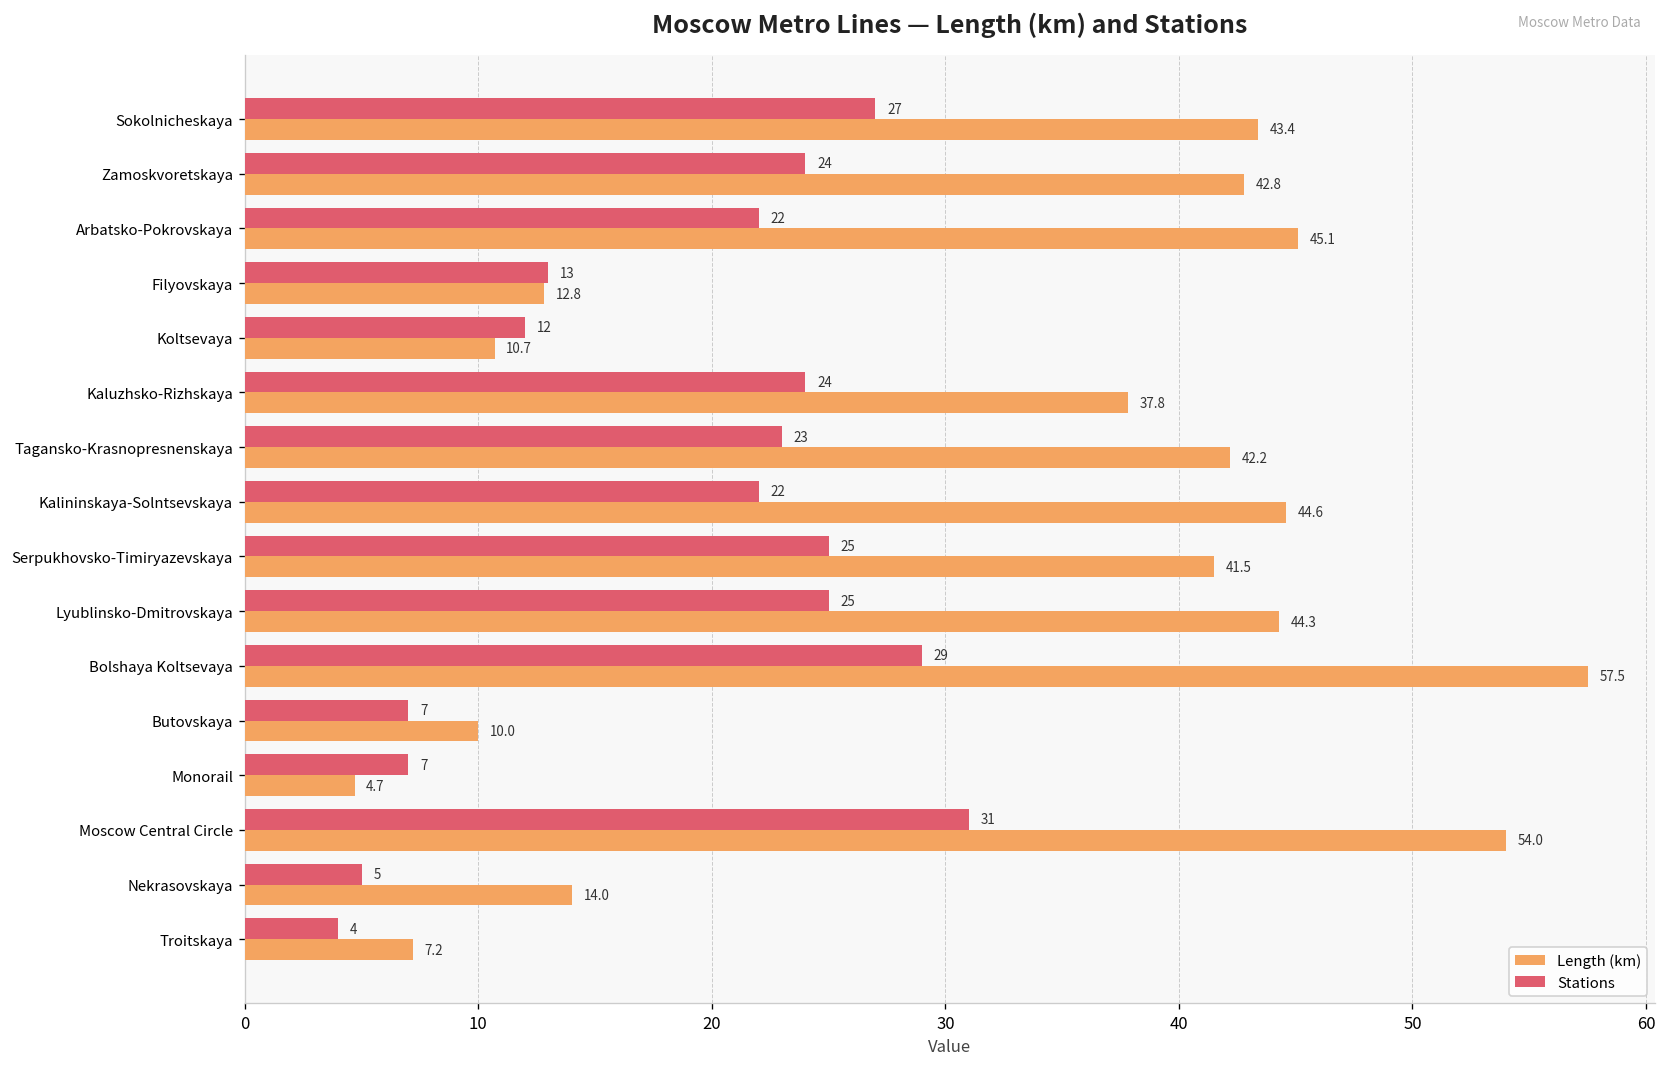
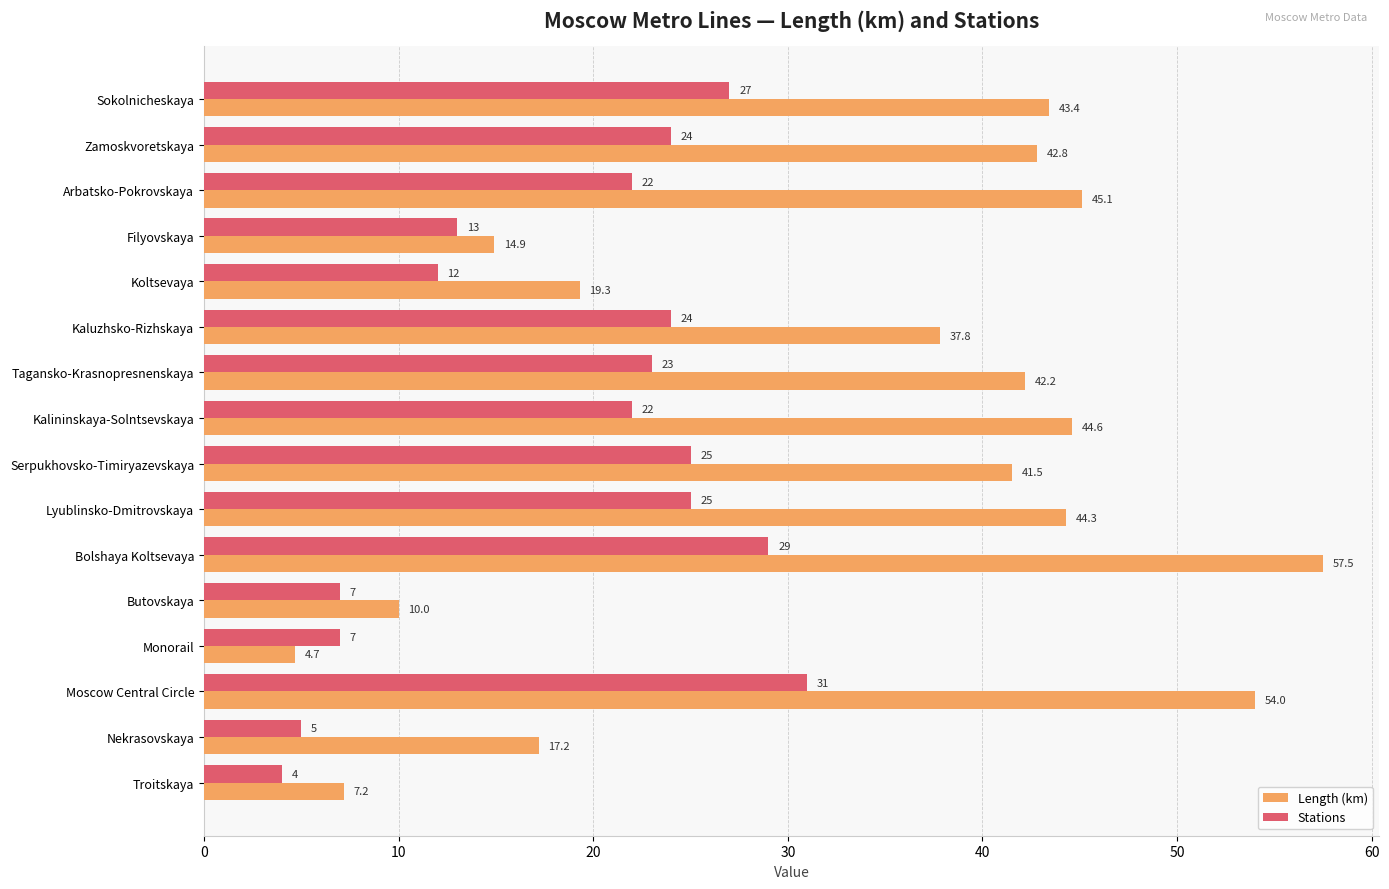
  {
    "Length (km)": {
      "Sokolnicheskaya": 43.4,
      "Zamoskvoretskaya": 42.8,
      "Arbatsko-Pokrovskaya": 45.1,
-     "Filyovskaya": 12.8,
-     "Koltsevaya": 10.7,
+     "Filyovskaya": 14.9,
+     "Koltsevaya": 19.3,
      "Kaluzhsko-Rizhskaya": 37.8,
      "Tagansko-Krasnopresnenskaya": 42.2,
      "Kalininskaya-Solntsevskaya": 44.6,
      "Serpukhovsko-Timiryazevskaya": 41.5,
      "Lyublinsko-Dmitrovskaya": 44.3,
      "Bolshaya Koltsevaya": 57.5,
      "Butovskaya": 10.0,
      "Monorail": 4.7,
      "Moscow Central Circle": 54.0,
-     "Nekrasovskaya": 14.0,
+     "Nekrasovskaya": 17.2,
      "Troitskaya": 7.2
    },
    "Stations": {
      "Sokolnicheskaya": 27,
      "Zamoskvoretskaya": 24,
      "Arbatsko-Pokrovskaya": 22,
      "Filyovskaya": 13,
      "Koltsevaya": 12,
      "Kaluzhsko-Rizhskaya": 24,
      "Tagansko-Krasnopresnenskaya": 23,
      "Kalininskaya-Solntsevskaya": 22,
      "Serpukhovsko-Timiryazevskaya": 25,
      "Lyublinsko-Dmitrovskaya": 25,
      "Bolshaya Koltsevaya": 29,
      "Butovskaya": 7,
      "Monorail": 7,
      "Moscow Central Circle": 31,
      "Nekrasovskaya": 5,
      "Troitskaya": 4
    }
  }
